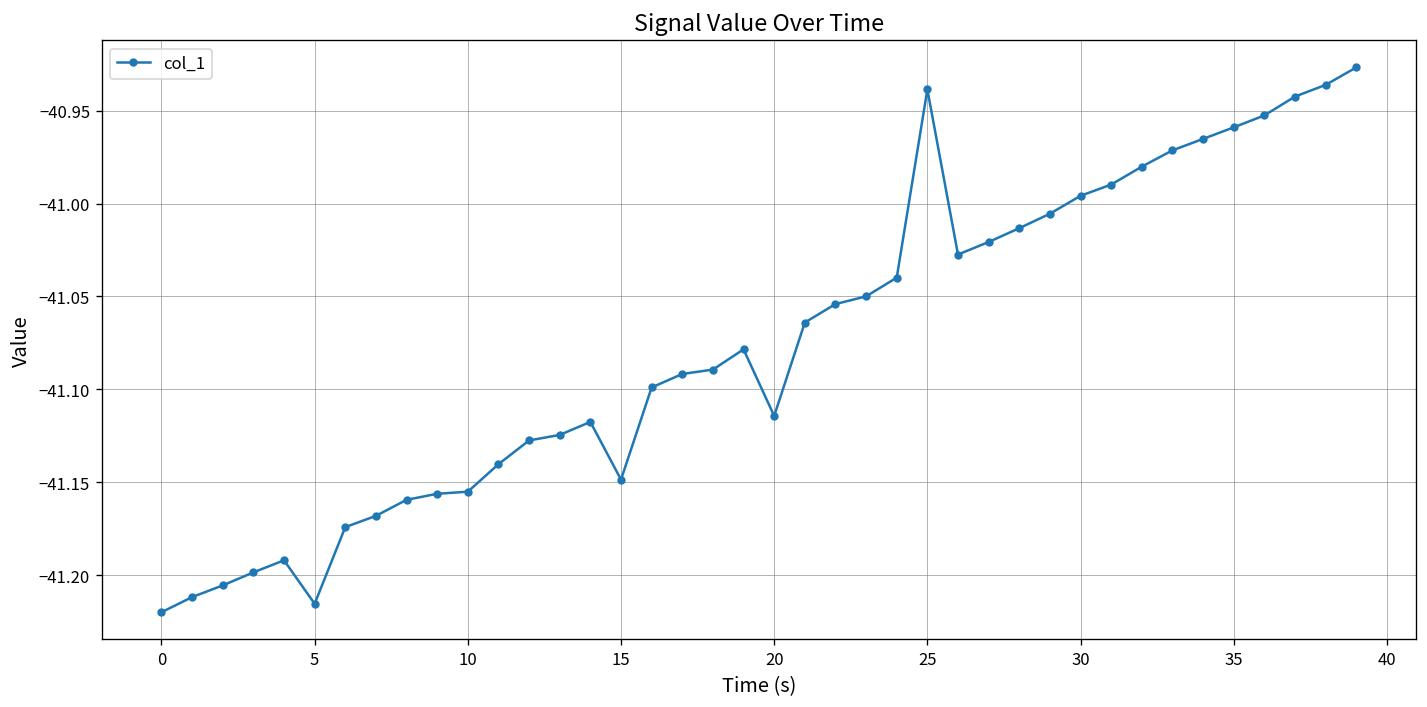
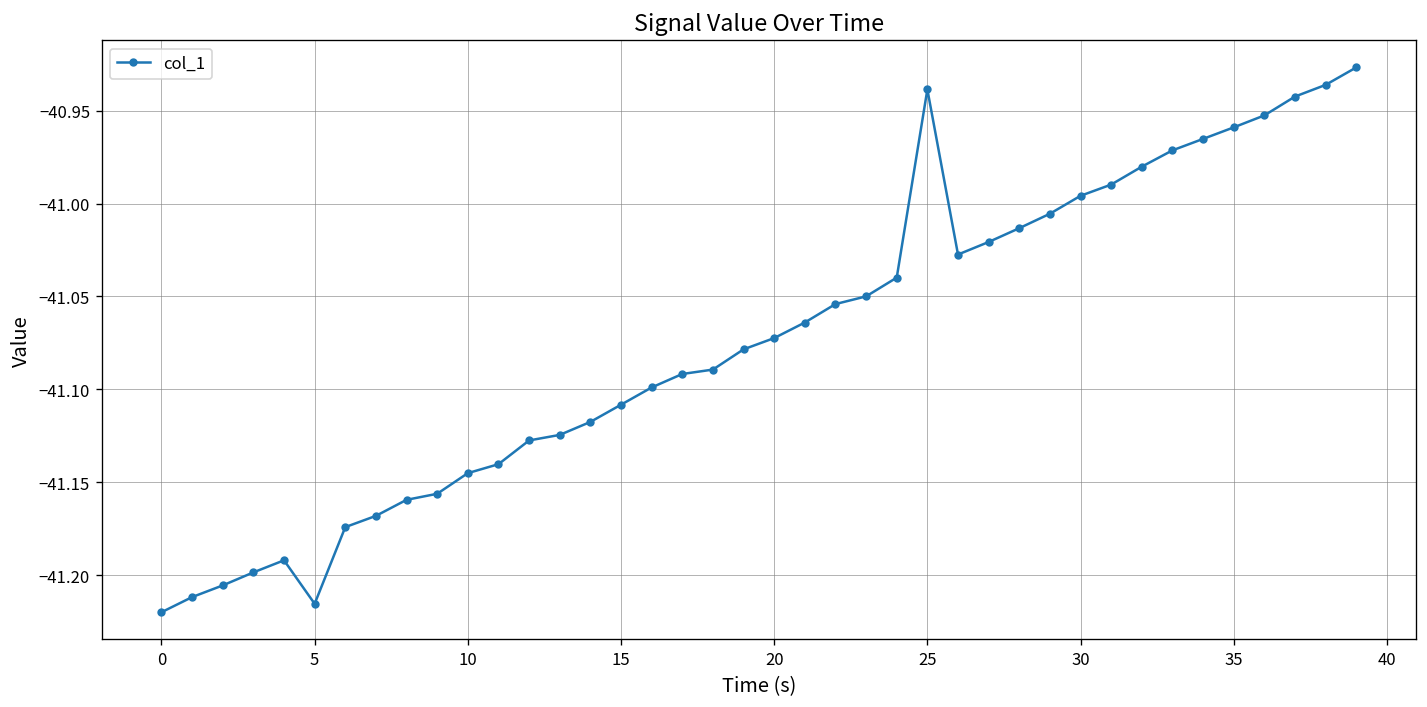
  {
    "0": -41.220,
    "5": -41.215,
-   "10": -41.155,
-   "15": -41.149,
-   "20": -41.114,
+   "10": -41.145,
+   "15": -41.108,
+   "20": -41.072,
    "25": -40.939,
    "30": -40.996,
    "35": -40.959
  }
